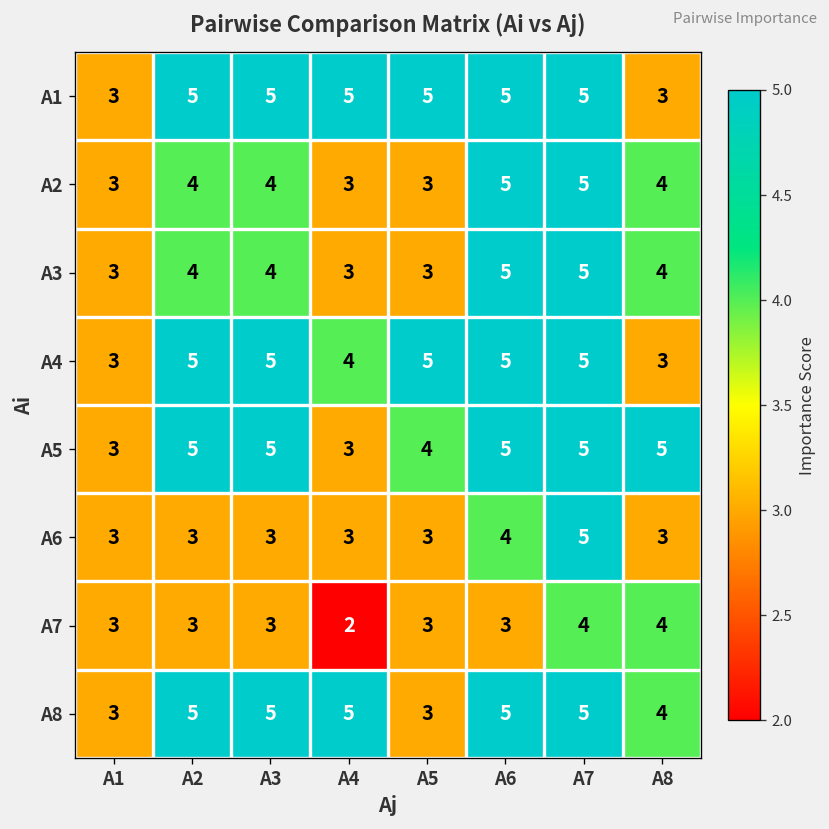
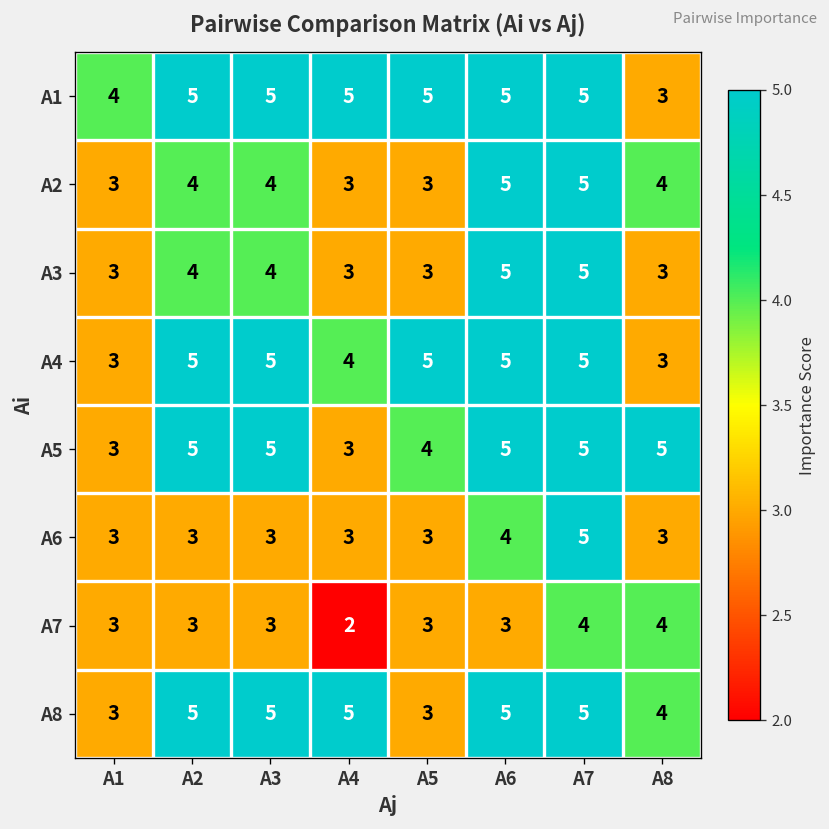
  {
    "A1": {
-     "A1": 3,
+     "A1": 4,
      "A2": 5,
      "A3": 5,
      "A4": 5,
      "A5": 5,
      "A6": 5,
      "A7": 5,
      "A8": 3
    },
    "A2": {
      "A1": 3,
      "A2": 4,
      "A3": 4,
      "A4": 3,
      "A5": 3,
      "A6": 5,
      "A7": 5,
      "A8": 4
    },
    "A3": {
      "A1": 3,
      "A2": 4,
      "A3": 4,
      "A4": 3,
      "A5": 3,
      "A6": 5,
      "A7": 5,
-     "A8": 4
+     "A8": 3
    },
    "A4": {
      "A1": 3,
      "A2": 5,
      "A3": 5,
      "A4": 4,
      "A5": 5,
      "A6": 5,
      "A7": 5,
      "A8": 3
    },
    "A5": {
      "A1": 3,
      "A2": 5,
      "A3": 5,
      "A4": 3,
      "A5": 4,
      "A6": 5,
      "A7": 5,
      "A8": 5
    },
    "A6": {
      "A1": 3,
      "A2": 3,
      "A3": 3,
      "A4": 3,
      "A5": 3,
      "A6": 4,
      "A7": 5,
      "A8": 3
    },
    "A7": {
      "A1": 3,
      "A2": 3,
      "A3": 3,
      "A4": 2,
      "A5": 3,
      "A6": 3,
      "A7": 4,
      "A8": 4
    },
    "A8": {
      "A1": 3,
      "A2": 5,
      "A3": 5,
      "A4": 5,
      "A5": 3,
      "A6": 5,
      "A7": 5,
      "A8": 4
    }
  }
